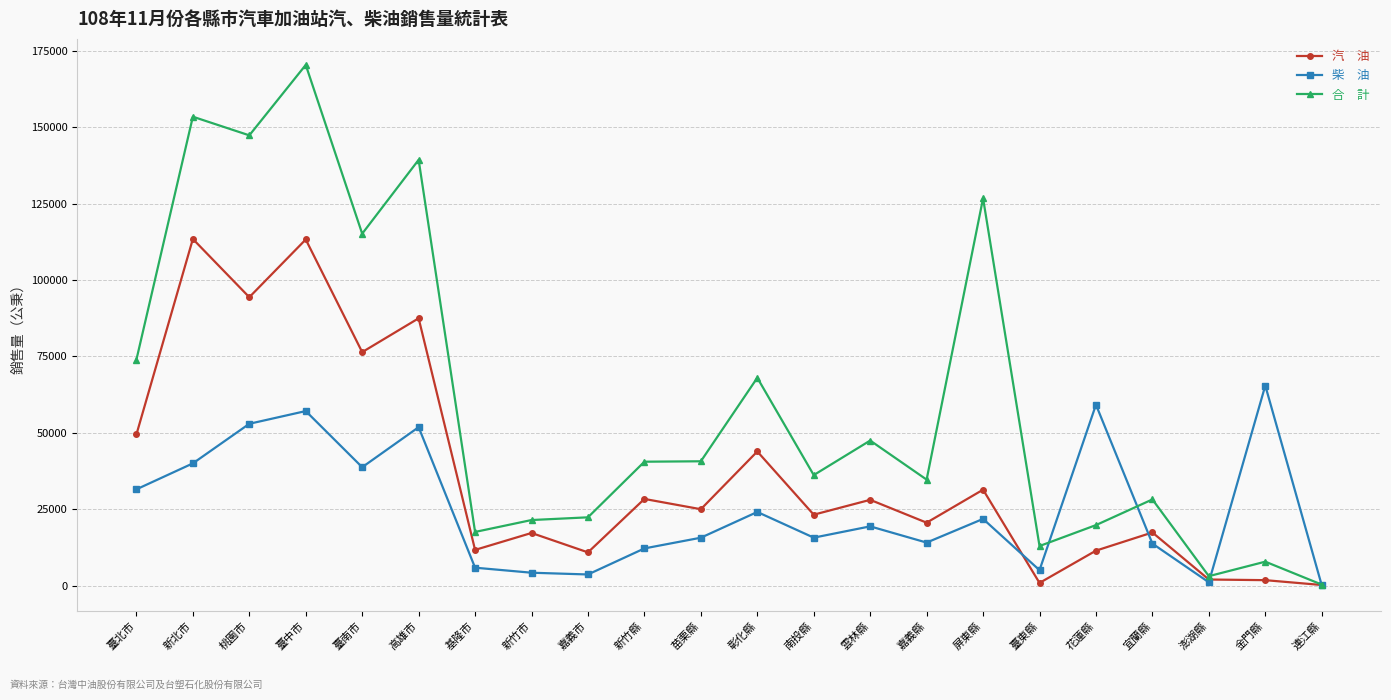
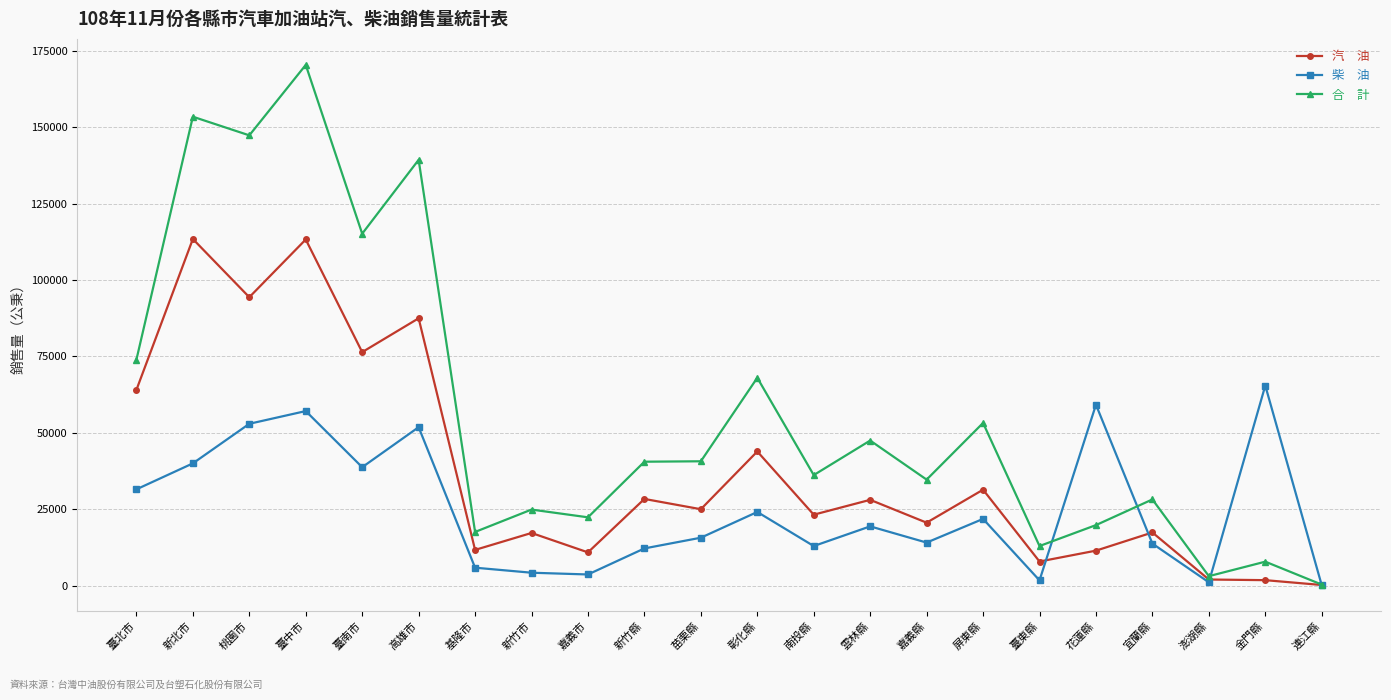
  {
    "汽 油": {
-     "臺北市": 49000,
+     "臺北市": 64000,
      "新北市": 113000,
      "桃園市": 94000,
      "臺中市": 113000,
      "臺南市": 76000,
      "高雄市": 87000,
      "基隆市": 12000,
      "新竹市": 17000,
      "嘉義市": 11000,
      "新竹縣": 28000,
      "苗栗縣": 25000,
      "彰化縣": 44000,
      "南投縣": 23000,
      "雲林縣": 28000,
      "嘉義縣": 21000,
      "屏東縣": 31000,
-     "臺東縣": 1000,
+     "臺東縣": 8000,
      "花蓮縣": 11000,
      "宜蘭縣": 17000,
      "澎湖縣": 2000,
      "金門縣": 2000
    },
    "柴 油": {
      "臺北市": 32000,
      "新北市": 40000,
      "桃園市": 53000,
      "臺中市": 57000,
      "臺南市": 39000,
      "高雄市": 52000,
      "基隆市": 6000,
      "新竹市": 4000,
      "嘉義市": 4000,
      "新竹縣": 12000,
      "苗栗縣": 16000,
      "彰化縣": 24000,
-     "南投縣": 16000,
+     "南投縣": 13000,
      "雲林縣": 19000,
      "嘉義縣": 14000,
      "屏東縣": 22000,
-     "臺東縣": 5000,
+     "臺東縣": 2000,
      "花蓮縣": 59000,
      "宜蘭縣": 14000,
      "澎湖縣": 1000,
      "金門縣": 65000
    },
    "合 計": {
      "臺北市": 74000,
      "新北市": 153000,
      "桃園市": 147000,
      "臺中市": 170000,
      "臺南市": 115000,
      "高雄市": 139000,
      "基隆市": 18000,
-     "新竹市": 21000,
+     "新竹市": 25000,
      "嘉義市": 22000,
      "新竹縣": 41000,
      "苗栗縣": 41000,
      "彰化縣": 68000,
      "南投縣": 36000,
      "雲林縣": 47000,
      "嘉義縣": 35000,
-     "屏東縣": 127000,
+     "屏東縣": 53000,
      "臺東縣": 13000,
      "花蓮縣": 20000,
      "宜蘭縣": 28000,
      "澎湖縣": 3000,
      "金門縣": 8000
    }
  }
